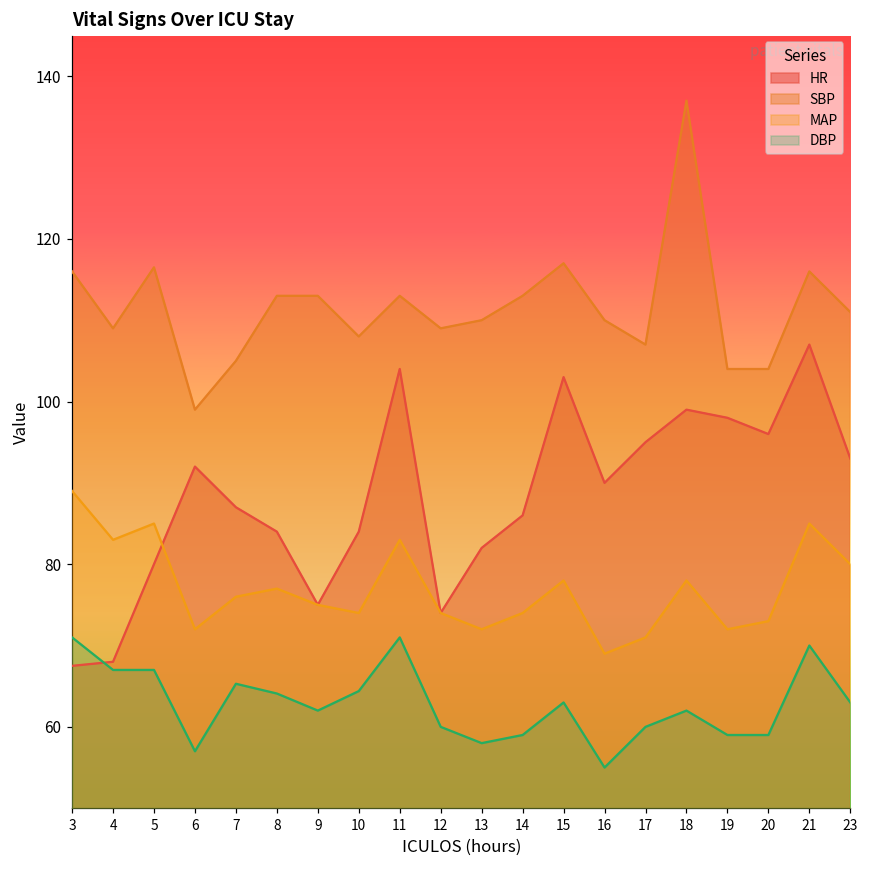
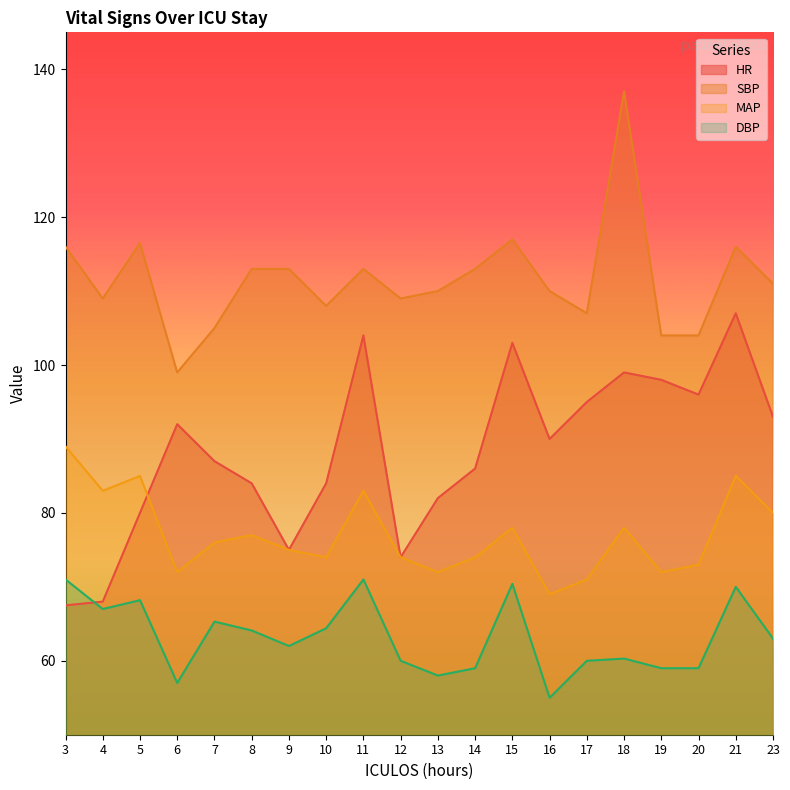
  {
    "DBP": {
      "3": 71,
      "4": 67,
-     "5": 67,
+     "5": 68,
      "6": 57,
      "7": 65,
      "8": 64,
      "9": 62,
      "10": 64,
      "11": 71,
      "12": 60,
      "13": 58,
      "14": 59,
-     "15": 63,
+     "15": 70,
      "16": 55,
      "17": 60,
-     "18": 62,
+     "18": 60,
      "19": 59,
      "20": 59,
      "21": 70,
      "23": 63
    }
  }
